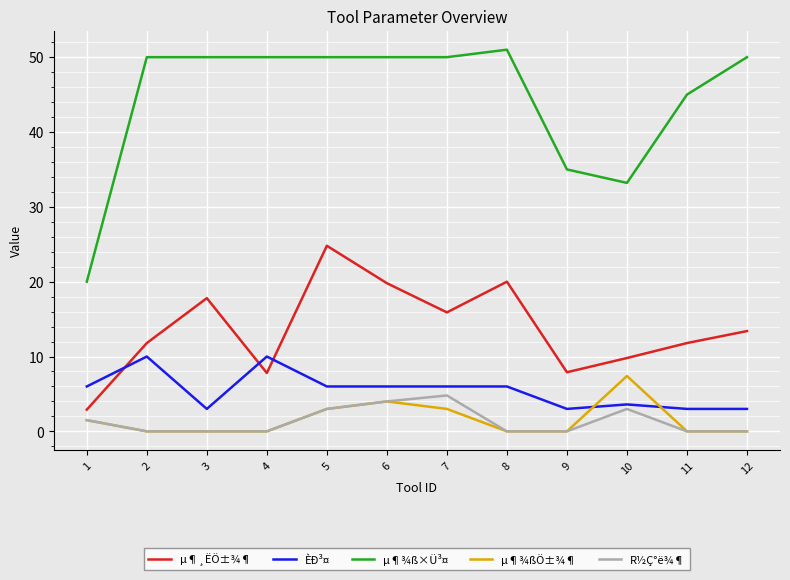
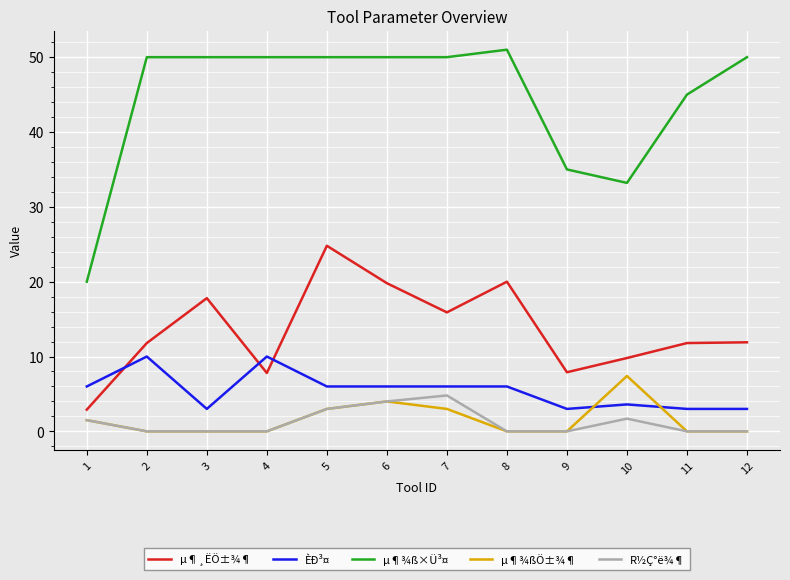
  {
    "µ¶¸ËÖ±¾¶": {
      "1": 3,
      "2": 12,
      "3": 18,
      "4": 8,
      "5": 25,
      "6": 20,
      "7": 16,
      "8": 20,
      "9": 8,
      "10": 10,
      "11": 12,
-     "12": 13
+     "12": 12
    },
    "ÈÐ³¤": {
      "1": 6,
      "2": 10,
      "3": 3,
      "4": 10,
      "5": 6,
      "6": 6,
      "7": 6,
      "8": 6,
      "9": 3,
      "10": 4,
      "11": 3,
      "12": 3
    },
    "µ¶¾ß×Ü³¤": {
      "1": 20,
      "2": 50,
      "3": 50,
      "4": 50,
      "5": 50,
      "6": 50,
      "7": 50,
      "8": 51,
      "9": 35,
      "10": 33,
      "11": 45,
      "12": 50
    },
    "µ¶¾ßÖ±¾¶": {
      "7": 3,
      "10": 7
    },
    "R½Ç°ë¾¶": {
      "7": 5,
-     "10": 3
+     "10": 2
    }
  }
